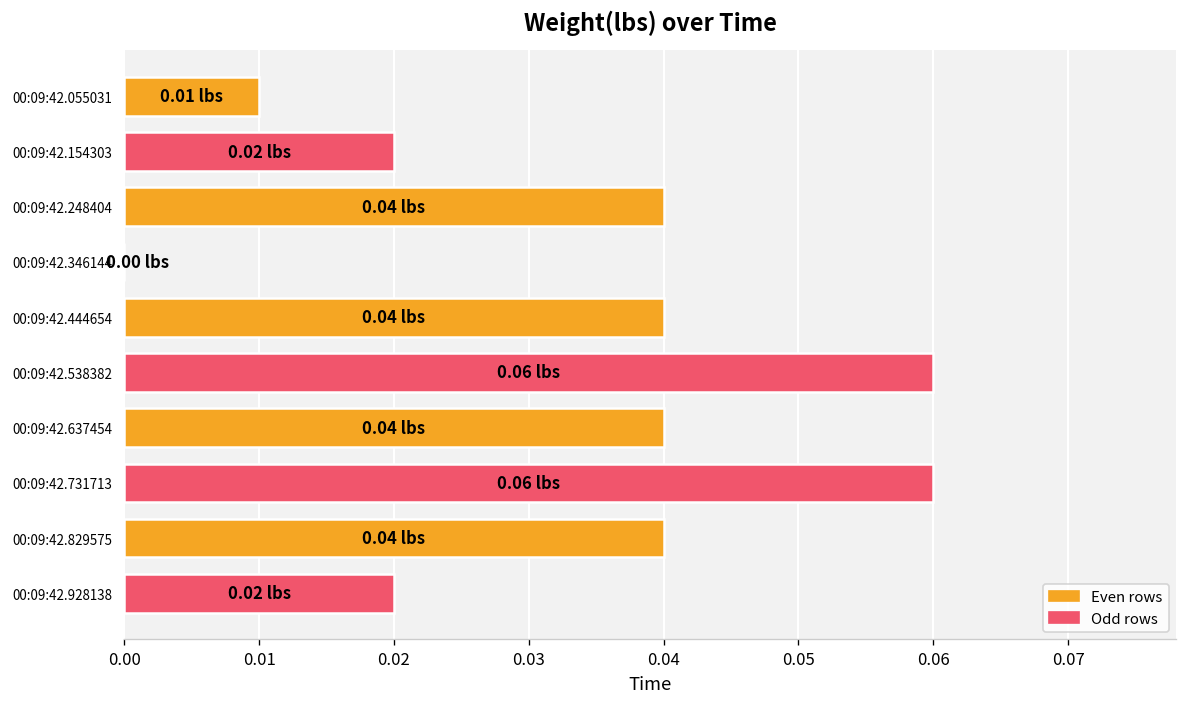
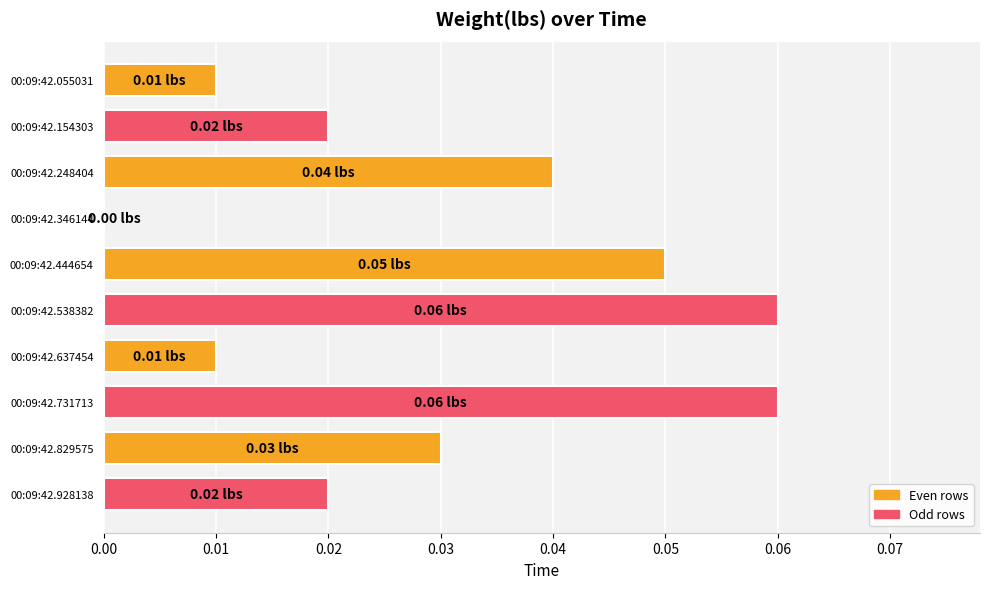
  {
    "00:09:42.055031": 0.01,
    "00:09:42.154303": 0.02,
    "00:09:42.248404": 0.04,
    "00:09:42.346144": 0.00,
-   "00:09:42.444654": 0.04,
+   "00:09:42.444654": 0.05,
    "00:09:42.538382": 0.06,
-   "00:09:42.637454": 0.04,
+   "00:09:42.637454": 0.01,
    "00:09:42.731713": 0.06,
-   "00:09:42.829575": 0.04,
+   "00:09:42.829575": 0.03,
    "00:09:42.928138": 0.02
  }
